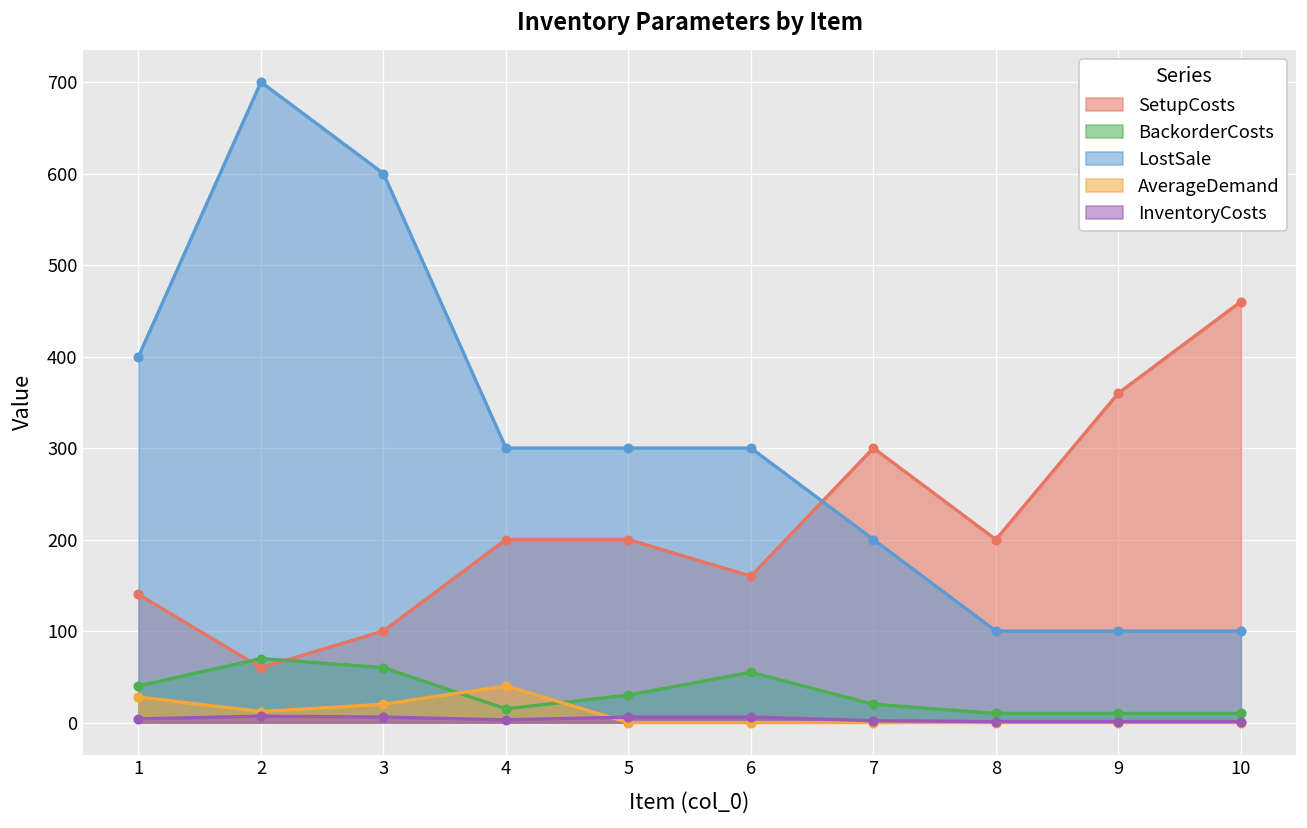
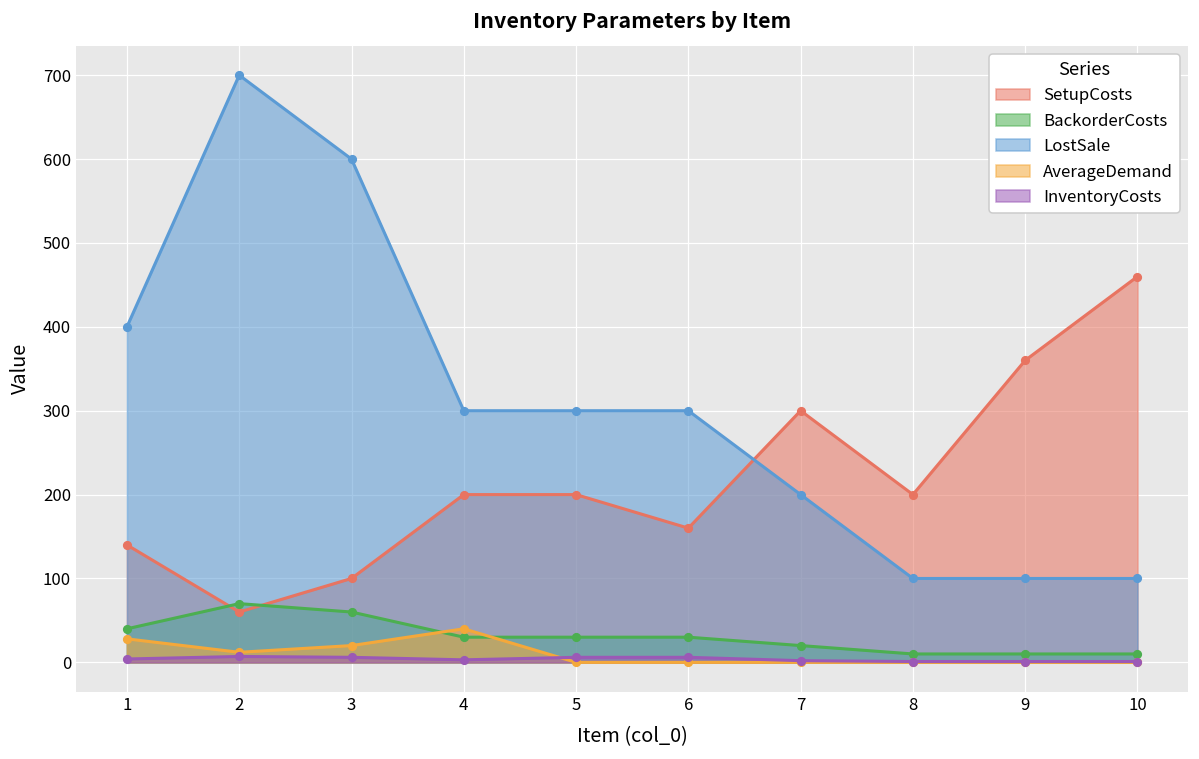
  {
    "BackorderCosts": {
      "1": 40,
      "2": 70,
      "3": 60,
-     "4": 20,
+     "4": 30,
      "5": 30,
-     "6": 60,
+     "6": 30,
      "7": 20,
      "8": 10,
      "9": 10,
      "10": 10
    },
    "LostSale": {
      "1": 400,
      "2": 700,
      "3": 600,
      "4": 300,
      "5": 300,
      "6": 300,
      "7": 200,
      "8": 100,
      "9": 100,
      "10": 100
    },
    "InventoryCosts": {
      "1": 0,
      "2": 10,
      "3": 10,
      "4": 0,
      "5": 10,
      "6": 10
    }
  }
